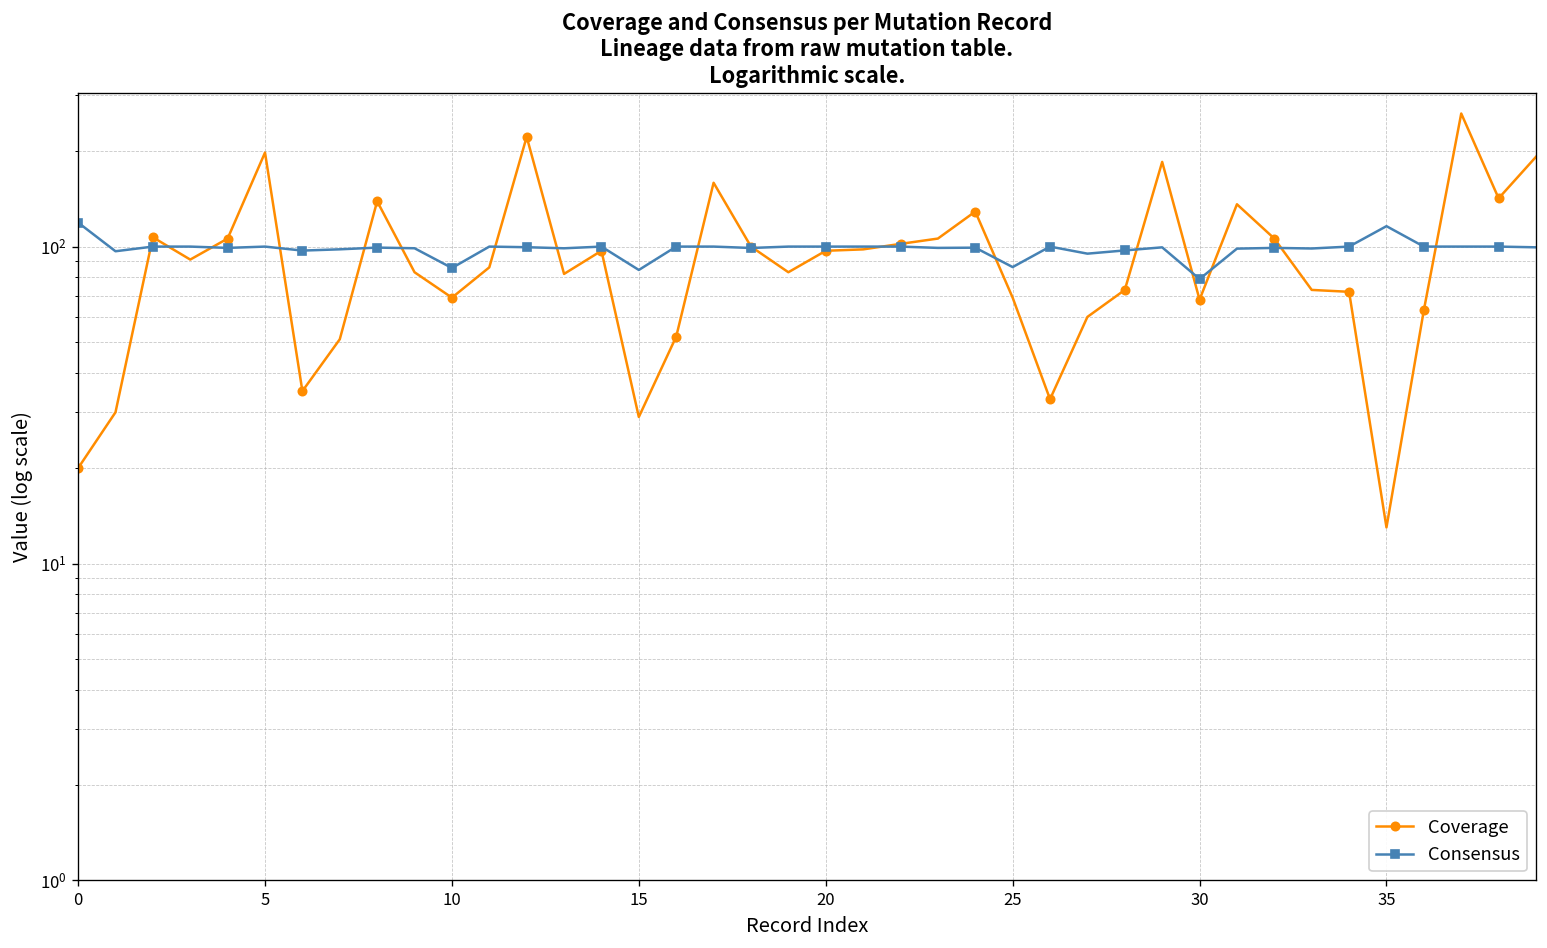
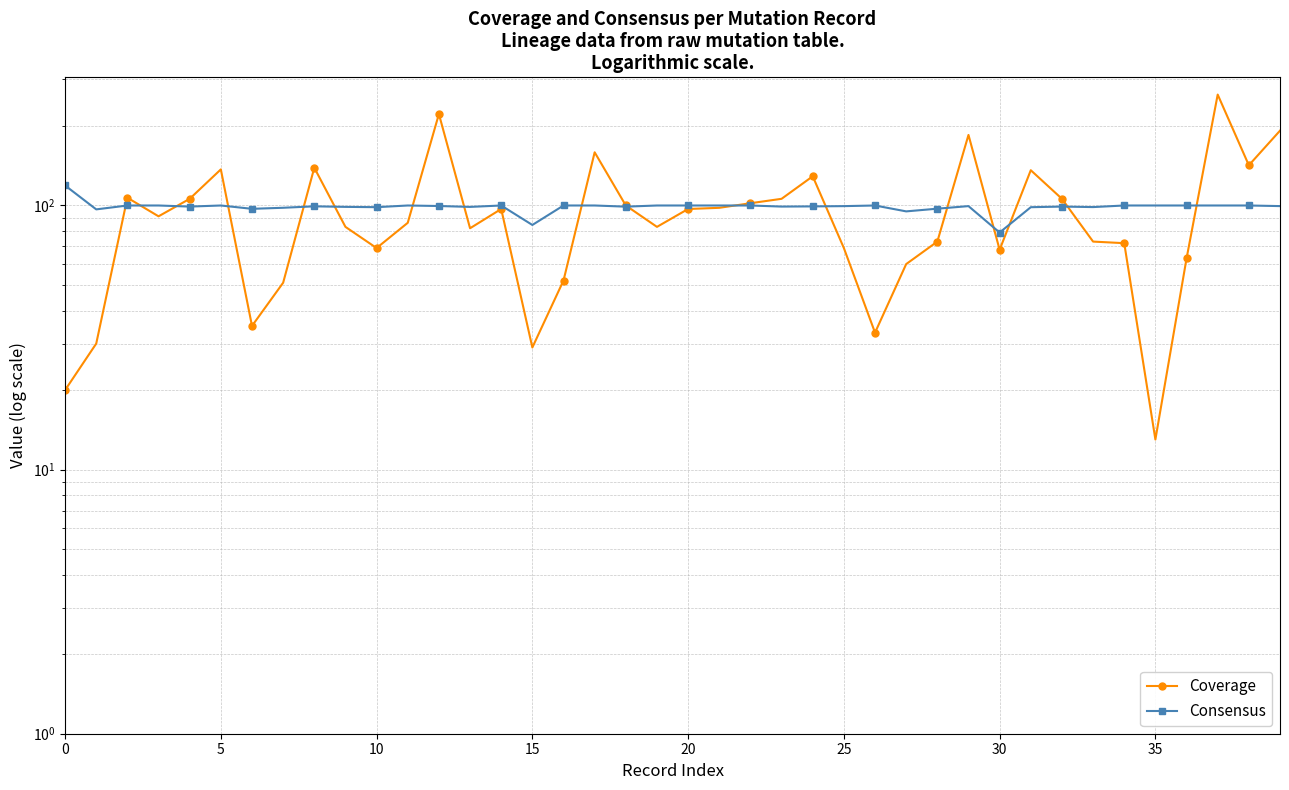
  {
    "Coverage": {
      "0": 20,
-     "5": 200,
+     "5": 140,
      "10": 69,
      "15": 29,
      "20": 97,
      "25": 69,
      "30": 68,
      "35": 13
    },
    "Consensus": {
      "0": 120,
      "5": 100,
-     "10": 86,
+     "10": 99,
      "15": 84,
      "20": 100,
-     "25": 86,
+     "25": 99,
      "30": 79,
-     "35": 120
+     "35": 100
    }
  }
